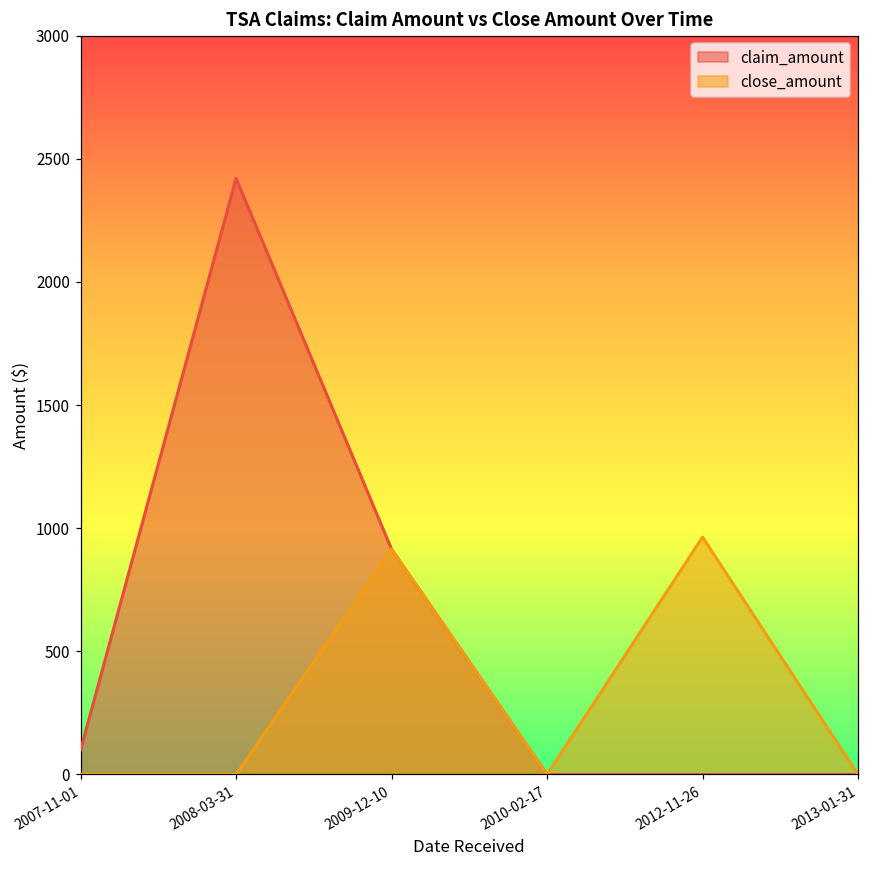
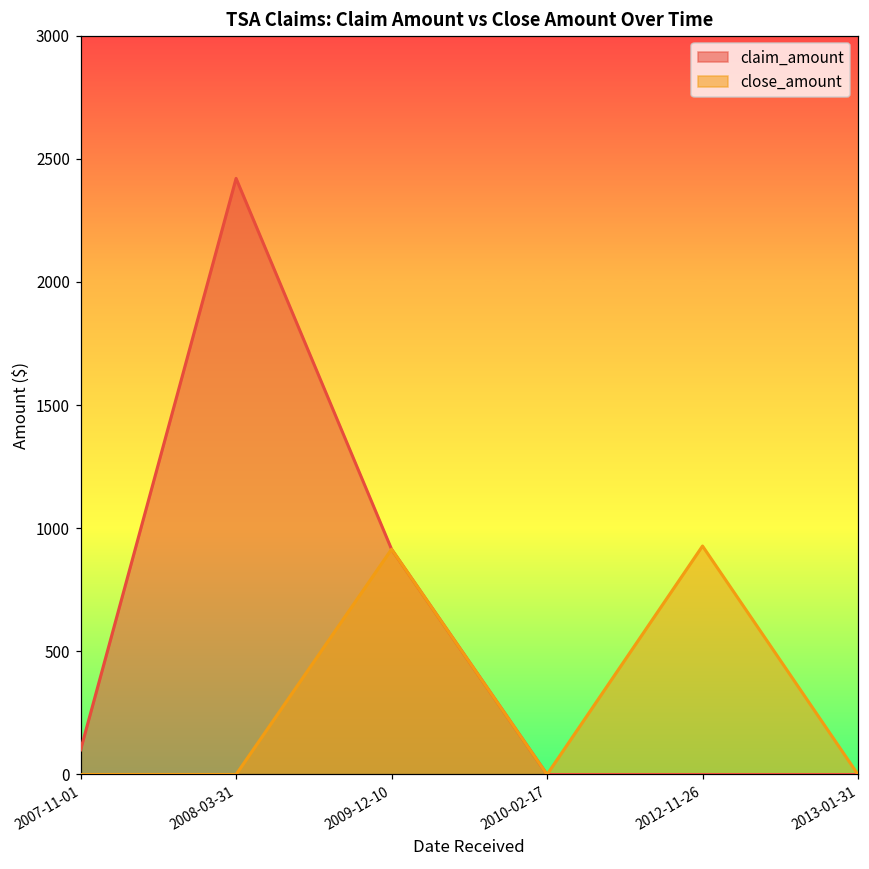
  {
    "claim_amount": {
      "2007-11-01": 100,
      "2008-03-31": 2420,
      "2012-11-26": 0
    },
    "close_amount": {
      "2007-11-01": 0,
      "2008-03-31": 0,
-     "2012-11-26": 960
+     "2012-11-26": 930
    }
  }
